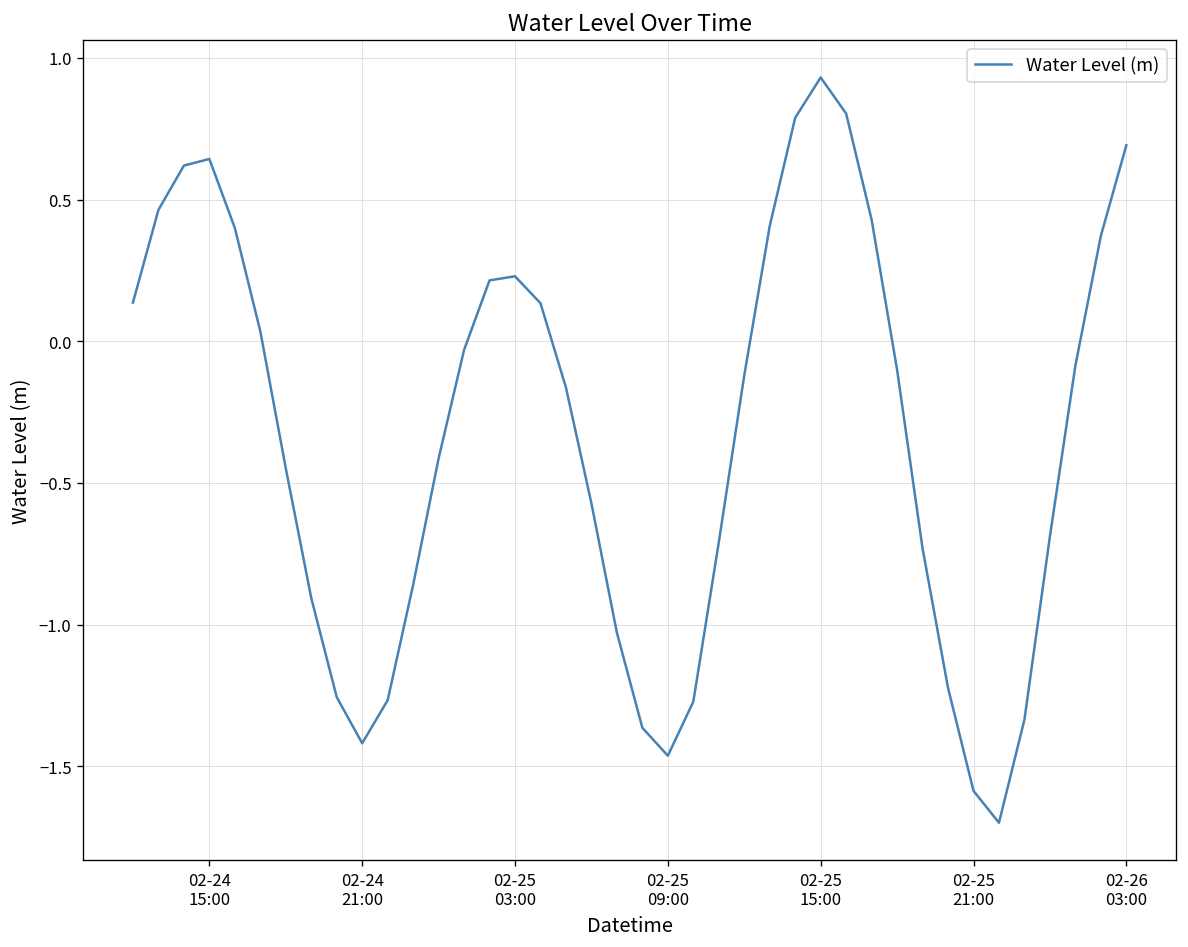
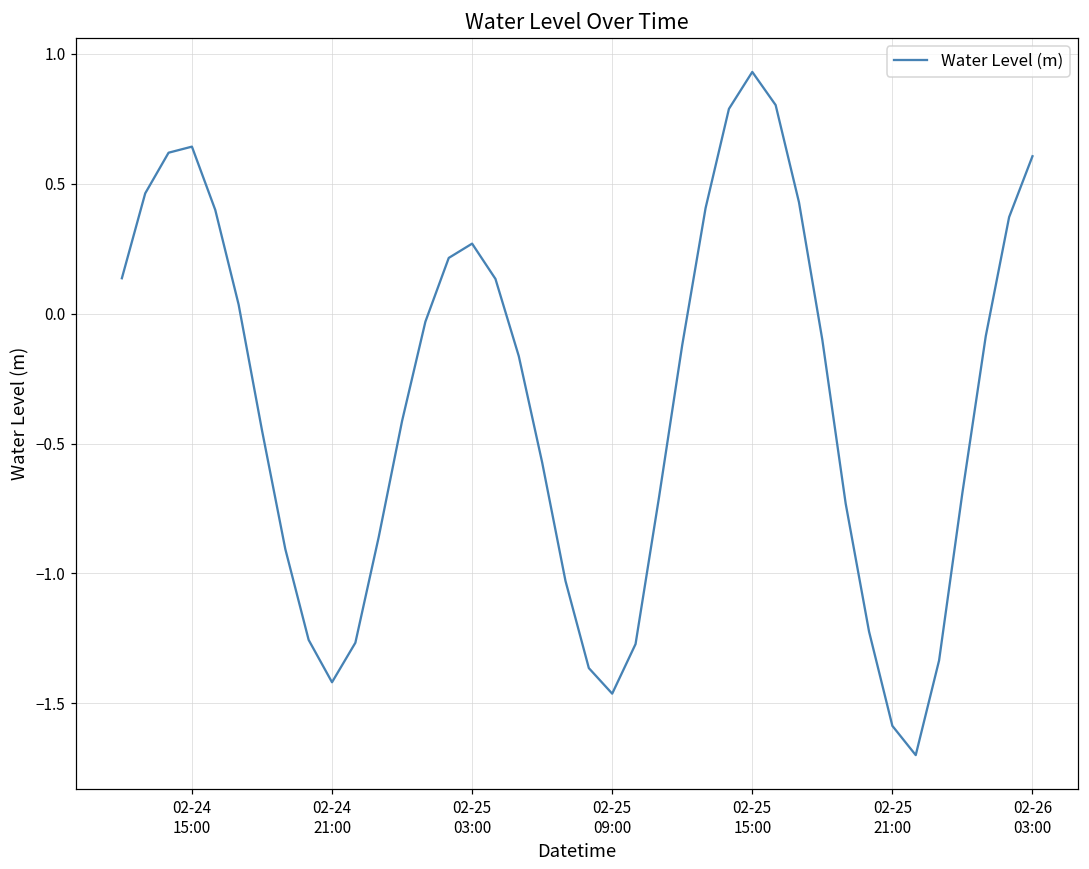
  {
    "02-24 15:00": 0.64,
    "02-24 21:00": -1.42,
-   "02-25 03:00": 0.23,
+   "02-25 03:00": 0.27,
    "02-25 09:00": -1.46,
    "02-25 15:00": 0.93,
    "02-25 21:00": -1.59,
-   "02-26 03:00": 0.69
+   "02-26 03:00": 0.61
  }
